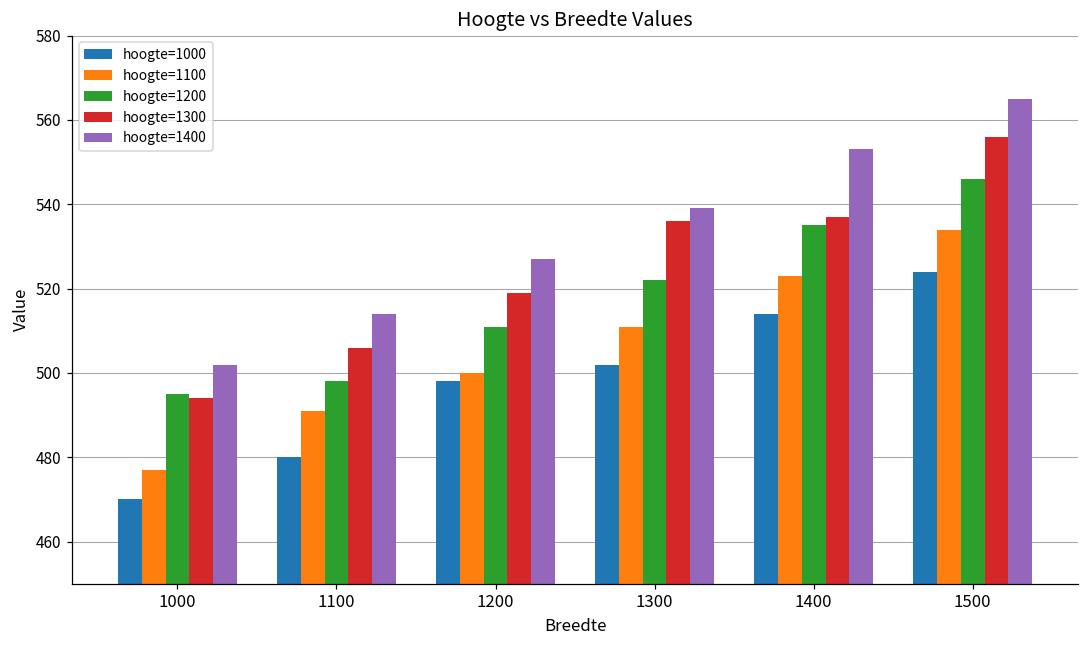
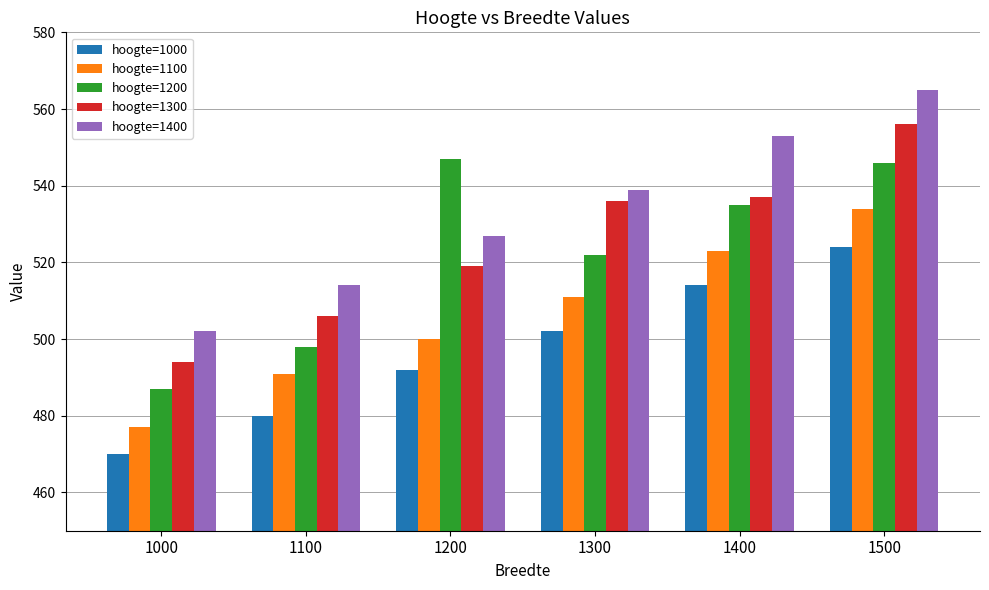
  {
    "hoogte=1000": {
      "1000": 470,
      "1100": 480,
-     "1200": 498,
+     "1200": 492,
      "1300": 502,
      "1400": 514,
      "1500": 524
    },
    "hoogte=1100": {
      "1000": 477,
      "1100": 491,
      "1200": 500,
      "1300": 511,
      "1400": 523,
      "1500": 534
    },
    "hoogte=1200": {
-     "1000": 495,
+     "1000": 487,
      "1100": 498,
-     "1200": 511,
+     "1200": 547,
      "1300": 522,
      "1400": 535,
      "1500": 546
    },
    "hoogte=1300": {
      "1000": 494,
      "1100": 506,
      "1200": 519,
      "1300": 536,
      "1400": 537,
      "1500": 556
    },
    "hoogte=1400": {
      "1000": 502,
      "1100": 514,
      "1200": 527,
      "1300": 539,
      "1400": 553,
      "1500": 565
    }
  }
